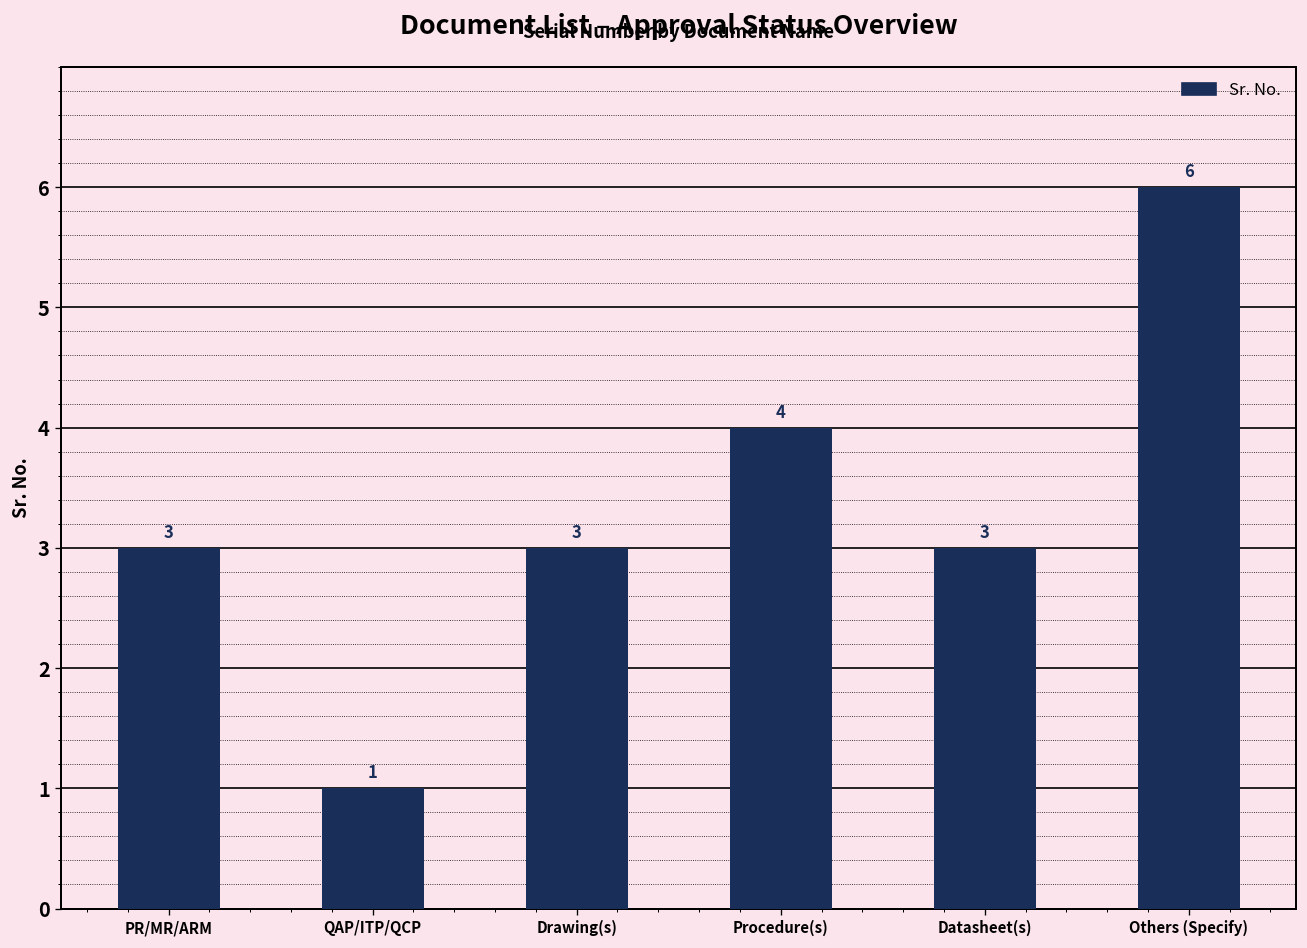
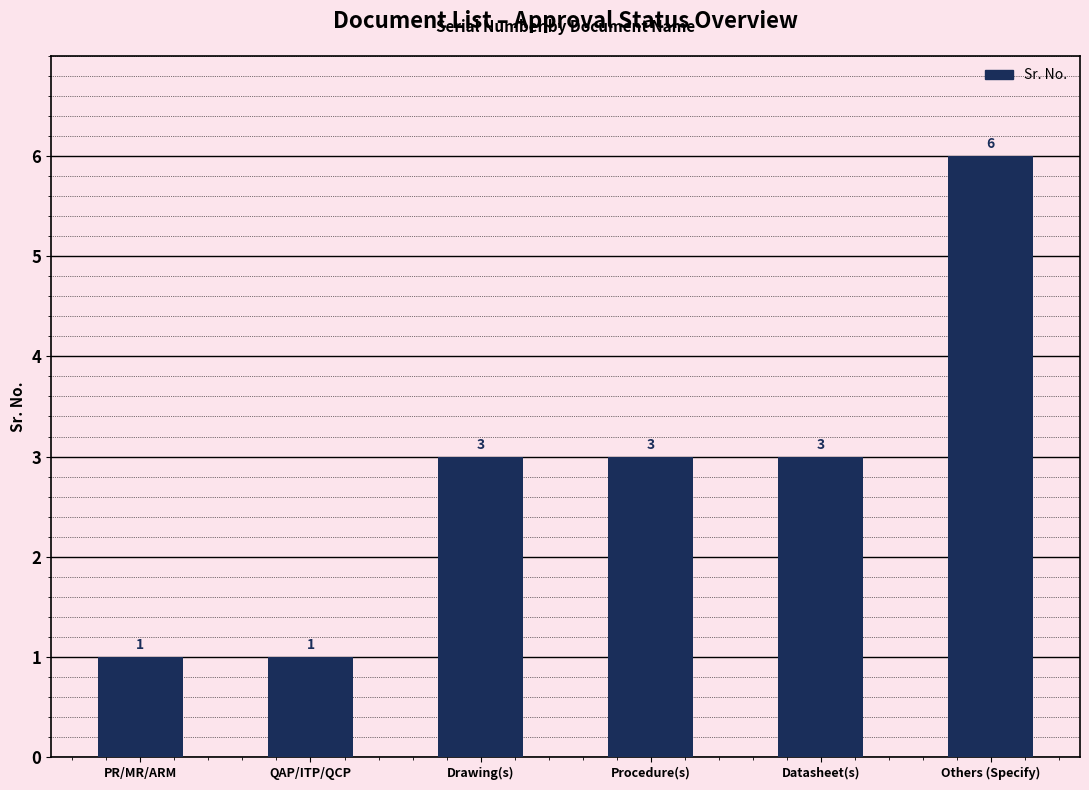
  {
-   "PR/MR/ARM": 3,
+   "PR/MR/ARM": 1,
    "QAP/ITP/QCP": 1,
    "Drawing(s)": 3,
-   "Procedure(s)": 4,
+   "Procedure(s)": 3,
    "Datasheet(s)": 3,
    "Others (Specify)": 6
  }
